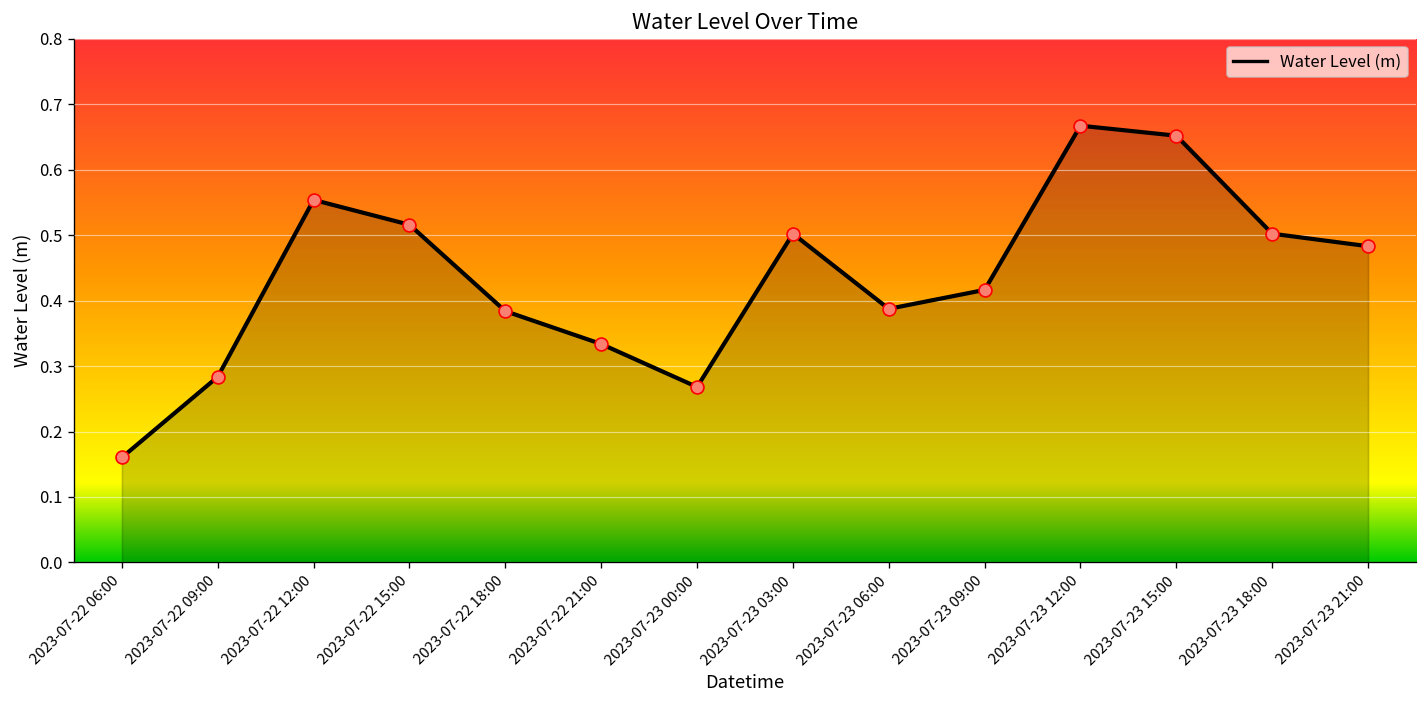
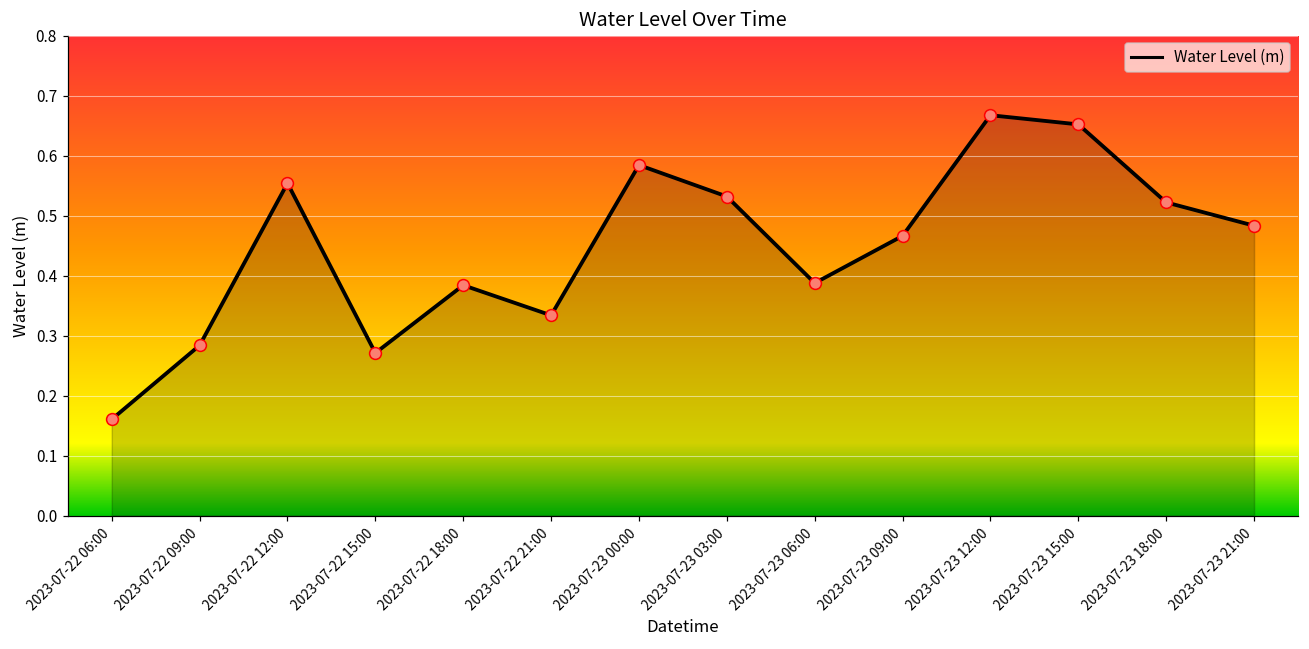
  {
    "2023-07-22 06:00": 0.16,
    "2023-07-22 09:00": 0.28,
    "2023-07-22 12:00": 0.55,
-   "2023-07-22 15:00": 0.52,
+   "2023-07-22 15:00": 0.27,
    "2023-07-22 18:00": 0.38,
    "2023-07-22 21:00": 0.33,
-   "2023-07-23 00:00": 0.27,
-   "2023-07-23 03:00": 0.50,
+   "2023-07-23 00:00": 0.58,
+   "2023-07-23 03:00": 0.53,
    "2023-07-23 06:00": 0.39,
-   "2023-07-23 09:00": 0.42,
+   "2023-07-23 09:00": 0.47,
    "2023-07-23 12:00": 0.67,
    "2023-07-23 15:00": 0.65,
-   "2023-07-23 18:00": 0.50,
+   "2023-07-23 18:00": 0.52,
    "2023-07-23 21:00": 0.48
  }
